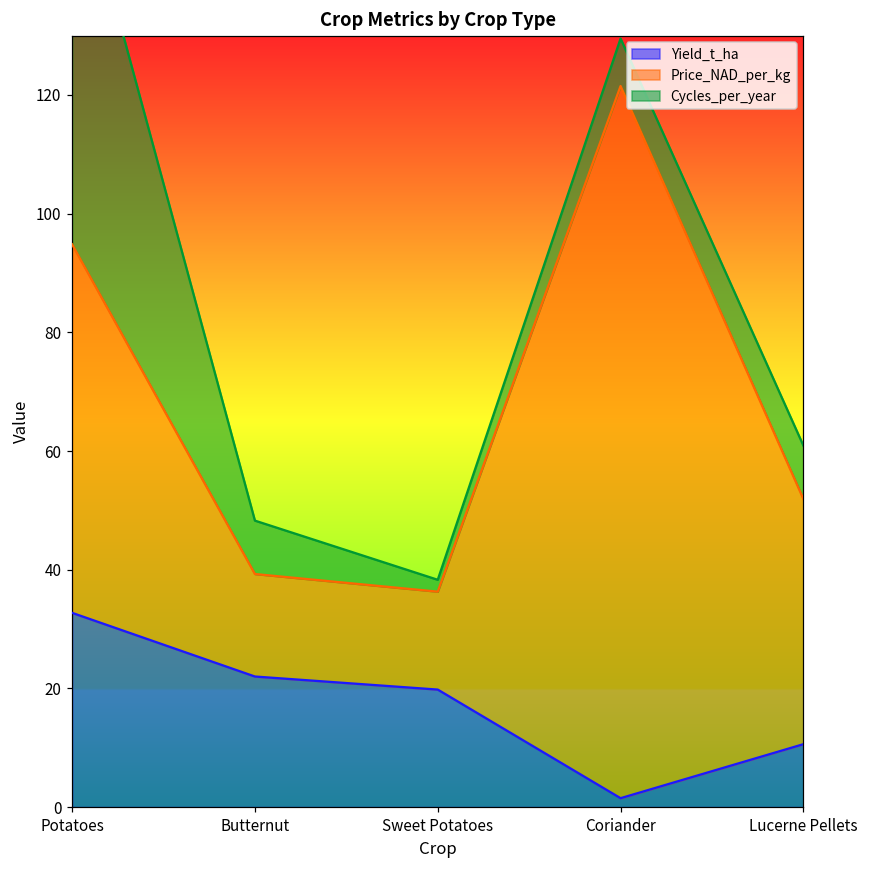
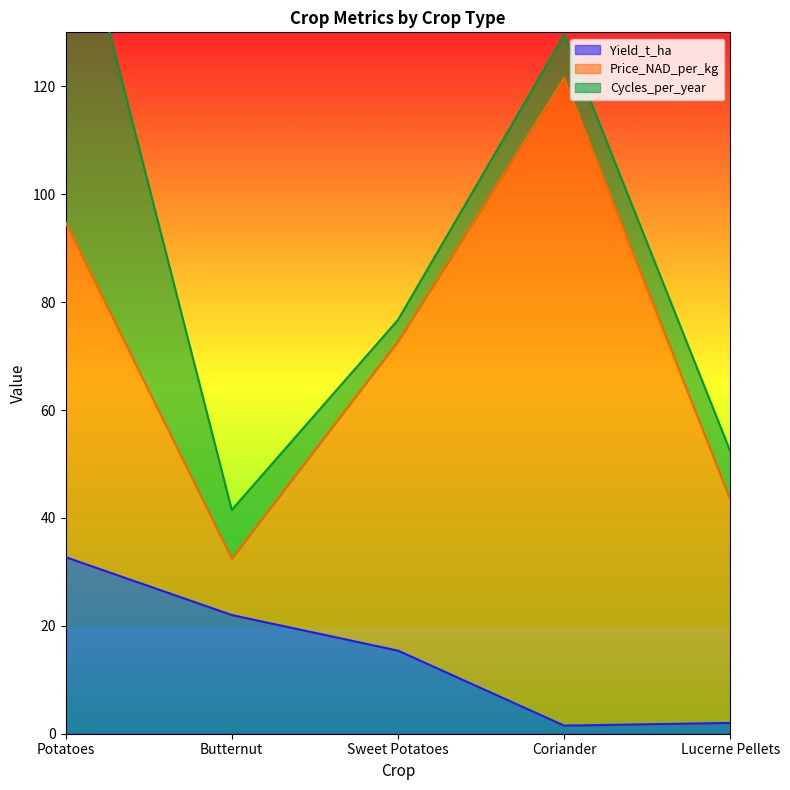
  {
    "Yield_t_ha": {
      "Potatoes": 33,
      "Butternut": 22,
-     "Sweet Potatoes": 20,
+     "Sweet Potatoes": 15,
      "Coriander": 2,
-     "Lucerne Pellets": 11
+     "Lucerne Pellets": 2
    },
    "Price_NAD_per_kg": {
      "Potatoes": 62,
-     "Butternut": 17,
-     "Sweet Potatoes": 16,
+     "Butternut": 10,
+     "Sweet Potatoes": 57,
      "Coriander": 120,
      "Lucerne Pellets": 41
    },
    "Cycles_per_year": {
      "Butternut": 9,
-     "Sweet Potatoes": 2,
+     "Sweet Potatoes": 4,
      "Coriander": 8,
      "Lucerne Pellets": 9
    }
  }
